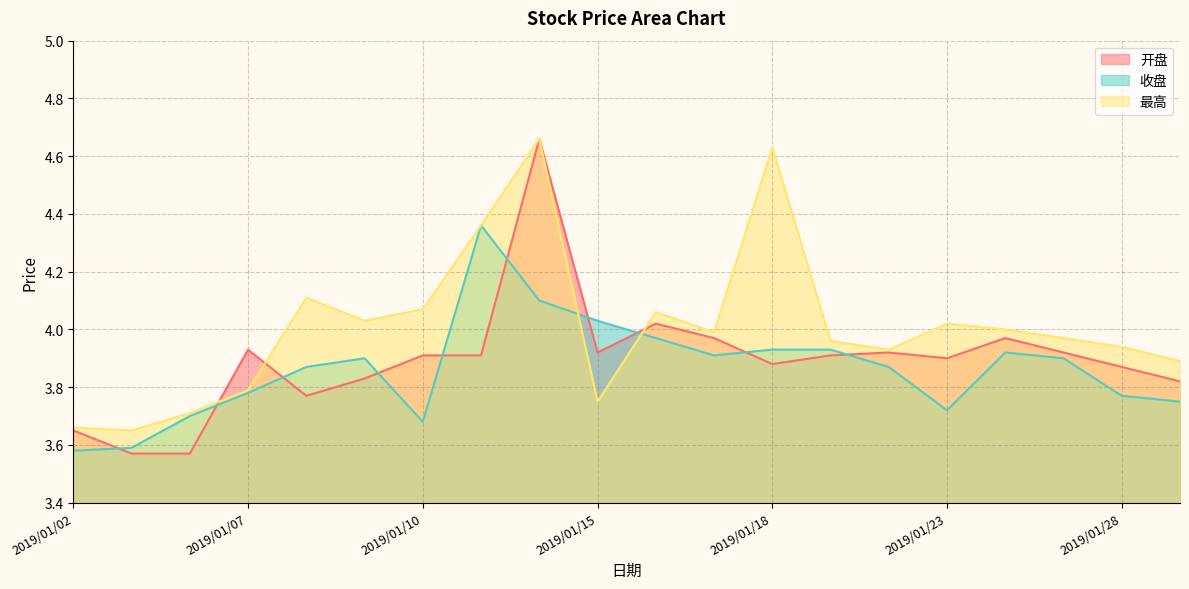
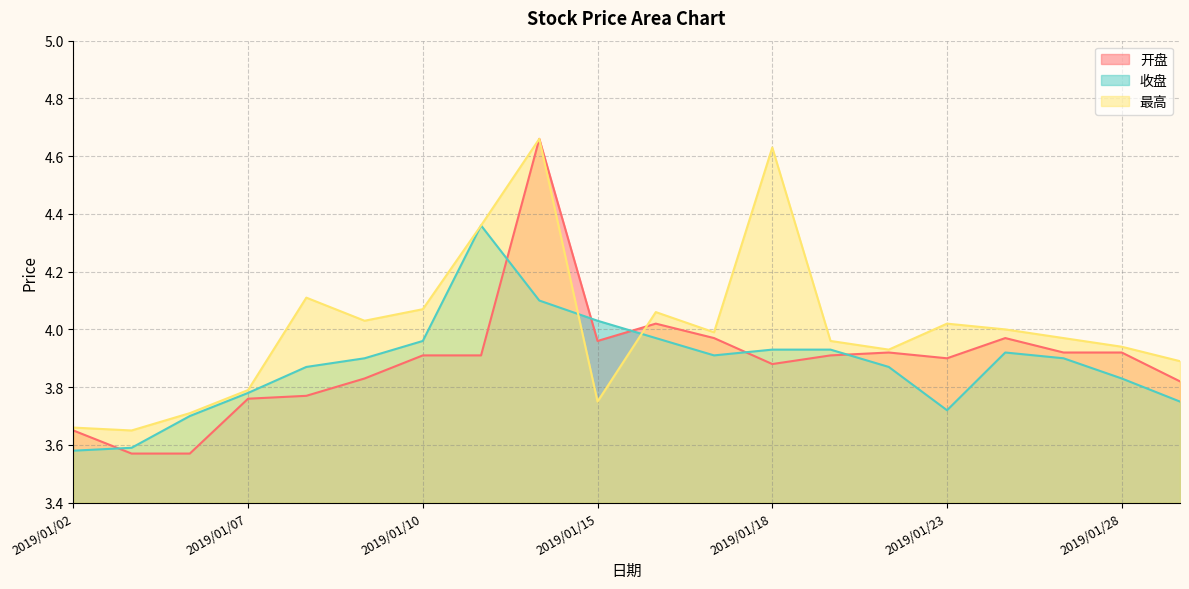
  {
    "开盘": {
      "2019/01/02": 3.65,
-     "2019/01/07": 3.93,
+     "2019/01/07": 3.76,
      "2019/01/10": 3.91,
-     "2019/01/15": 3.92,
+     "2019/01/15": 3.96,
      "2019/01/18": 3.88,
      "2019/01/23": 3.90,
-     "2019/01/28": 3.87
+     "2019/01/28": 3.92
    },
    "收盘": {
      "2019/01/02": 3.58,
      "2019/01/07": 3.78,
-     "2019/01/10": 3.68,
+     "2019/01/10": 3.96,
      "2019/01/15": 4.03,
      "2019/01/18": 3.93,
      "2019/01/23": 3.72,
-     "2019/01/28": 3.77
+     "2019/01/28": 3.83
    },
    "最高": {
      "2019/01/02": 3.66,
      "2019/01/07": 3.79,
      "2019/01/10": 4.07,
      "2019/01/15": 3.75,
      "2019/01/18": 4.63,
      "2019/01/23": 4.02,
      "2019/01/28": 3.94
    }
  }
